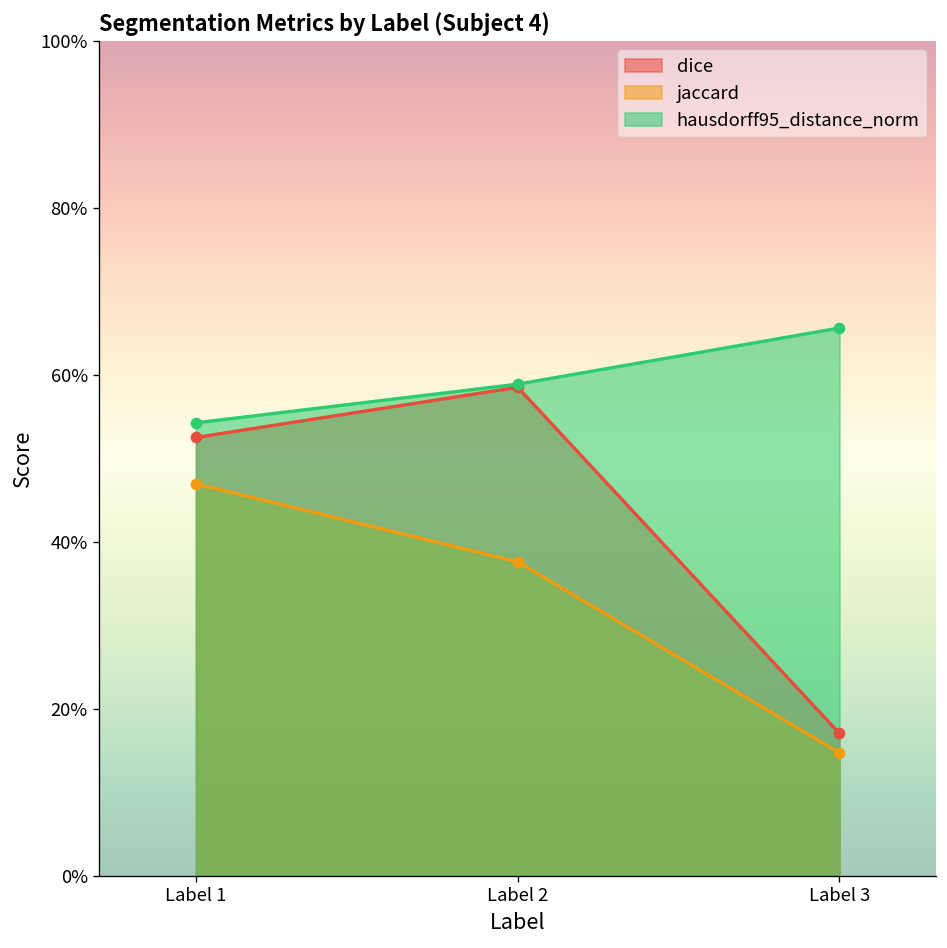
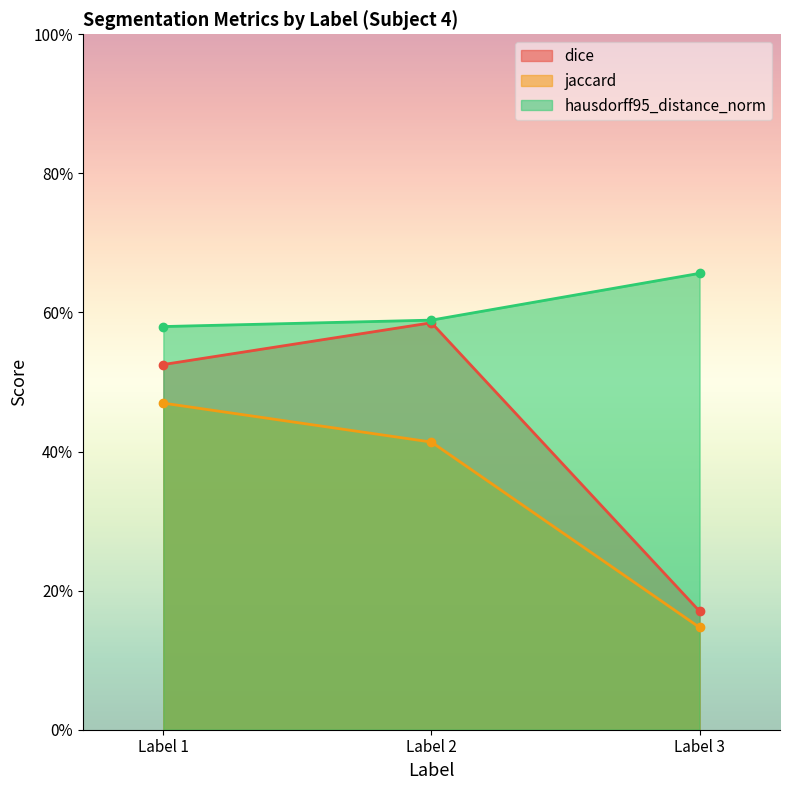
  {
    "dice": {
      "Label 1": "53%",
      "Label 2": "59%",
      "Label 3": "17%"
    },
    "jaccard": {
      "Label 1": "47%",
-     "Label 2": "38%",
+     "Label 2": "41%",
      "Label 3": "15%"
    },
    "hausdorff95_distance_norm": {
-     "Label 1": "54%",
+     "Label 1": "58%",
      "Label 2": "59%",
      "Label 3": "66%"
    }
  }
